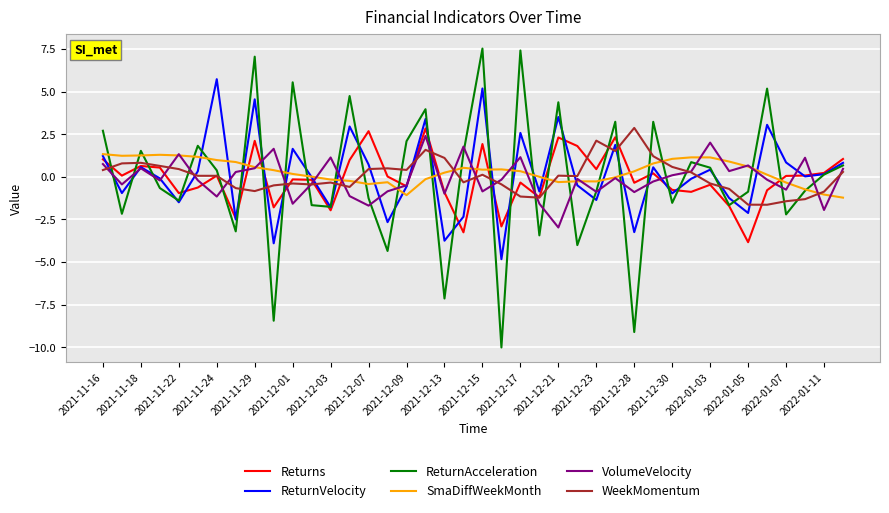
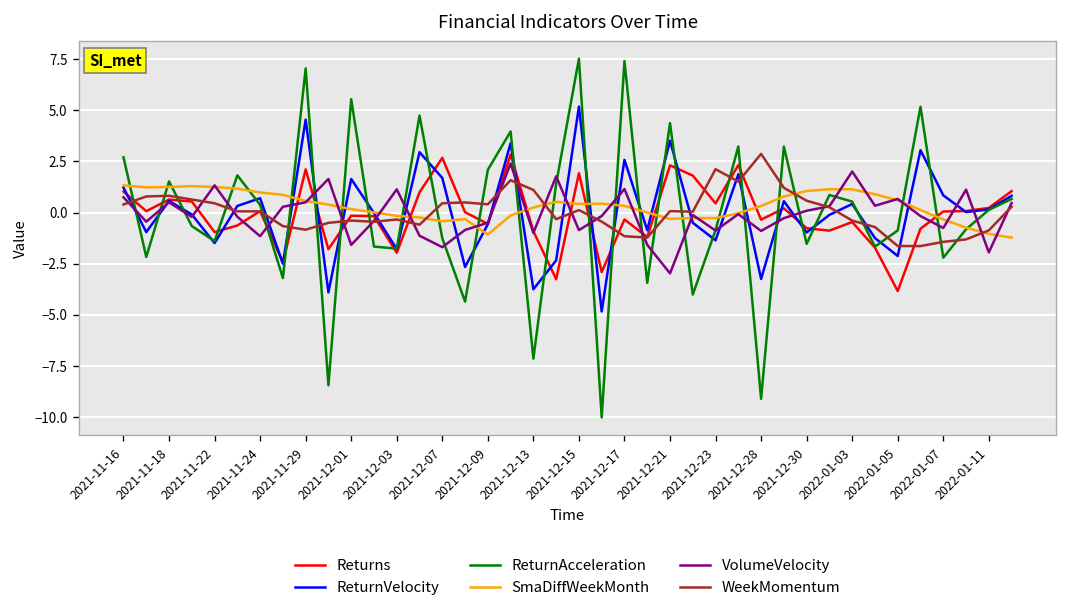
  {
    "Returns": {
      "2021-11-16": 1.0,
      "2021-11-22": -1.0,
      "2021-11-29": 2.1,
      "2021-12-01": -0.2,
      "2021-12-03": -2.0,
      "2021-12-07": 2.7,
      "2021-12-15": 1.9,
      "2021-12-17": -0.3,
      "2021-12-21": 2.3,
      "2021-12-23": 0.4,
      "2021-12-28": -0.4,
      "2021-12-30": -0.8,
      "2022-01-05": -3.8,
      "2022-01-07": 0.1
    },
    "ReturnVelocity": {
-     "2021-11-24": 5.7,
+     "2021-11-24": 0.7,
      "2021-11-29": 4.5,
      "2021-12-01": 1.6,
-     "2021-12-07": 0.7,
+     "2021-12-07": 1.7,
      "2021-12-13": -3.8,
      "2021-12-15": 5.2,
      "2021-12-17": 2.6,
      "2021-12-21": 3.5,
      "2021-12-23": -1.4,
      "2021-12-28": -3.2,
      "2021-12-30": -1.0,
      "2022-01-05": -2.1,
      "2022-01-07": 0.8
    },
    "ReturnAcceleration": {
      "2021-11-16": 2.7,
      "2021-11-18": 1.5,
      "2021-11-24": 0.4,
      "2021-11-29": 7.0,
      "2021-12-01": 5.5,
      "2021-12-07": -1.3,
      "2021-12-09": 2.1,
      "2021-12-13": -7.1,
      "2021-12-15": 7.5,
      "2021-12-17": 7.4,
      "2021-12-21": 4.4,
      "2021-12-28": -9.1,
      "2021-12-30": -1.5,
      "2022-01-05": -0.9,
      "2022-01-07": -2.2
    },
    "SmaDiffWeekMonth": {
      "2021-11-18": 1.3,
      "2021-11-24": 1.0,
      "2021-12-01": 0.2,
      "2021-12-03": -0.2,
      "2021-12-07": -0.4,
      "2021-12-09": -1.1,
      "2021-12-13": 0.2,
      "2021-12-15": 0.4,
      "2021-12-17": 0.3,
      "2021-12-21": -0.3,
      "2021-12-23": -0.3,
      "2021-12-28": 0.3,
      "2021-12-30": 1.1,
      "2022-01-03": 1.1,
      "2022-01-07": -0.3,
      "2022-01-11": -1.0
    },
    "VolumeVelocity": {
      "2021-11-16": 0.7,
      "2021-11-24": -1.2,
      "2021-12-01": -1.6,
      "2021-12-03": 1.1,
      "2021-12-07": -1.7,
      "2021-12-15": -0.9,
      "2021-12-17": 1.2,
      "2021-12-21": -3.0,
      "2021-12-28": -0.9,
      "2021-12-30": 0.1,
      "2022-01-03": 2.0,
      "2022-01-07": -0.8,
      "2022-01-11": -1.9
    },
    "WeekMomentum": {
      "2021-11-16": 0.4,
      "2021-11-18": 0.8,
      "2021-11-22": 0.5,
      "2021-11-29": -0.8,
      "2021-12-01": -0.4,
      "2021-12-03": -0.3,
      "2021-12-07": 0.5,
      "2021-12-09": 0.4,
      "2021-12-13": 1.1,
      "2021-12-15": 0.1,
      "2021-12-17": -1.2,
      "2021-12-21": 0.1,
      "2021-12-23": 2.1,
      "2021-12-28": 2.9,
      "2021-12-30": 0.6,
      "2022-01-05": -1.6,
      "2022-01-07": -1.4,
      "2022-01-11": -0.9
    }
  }
